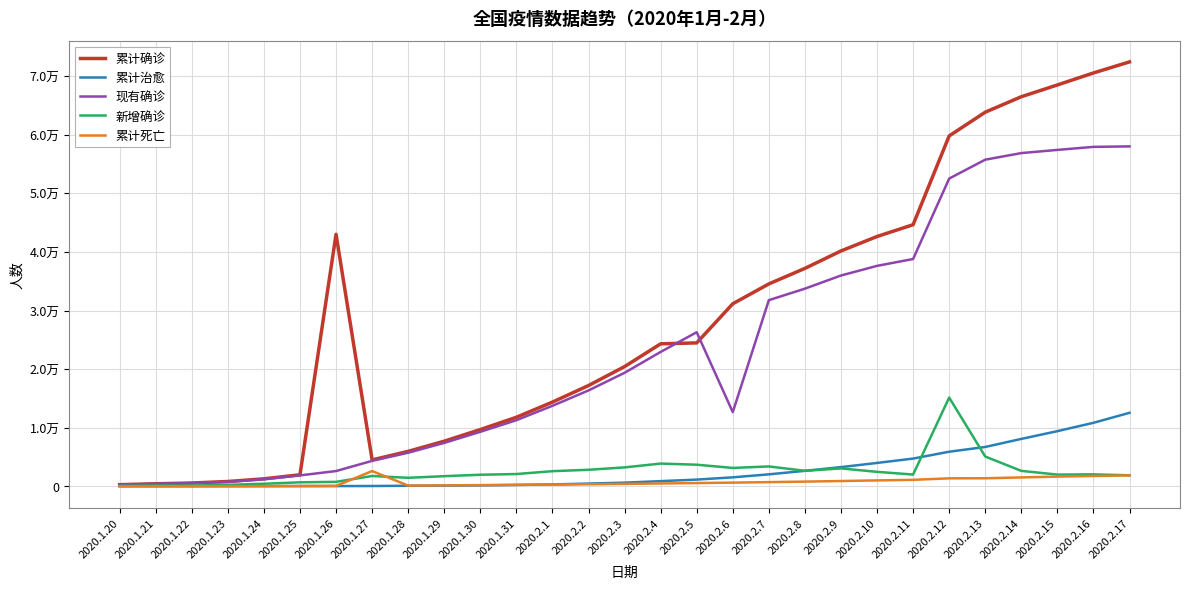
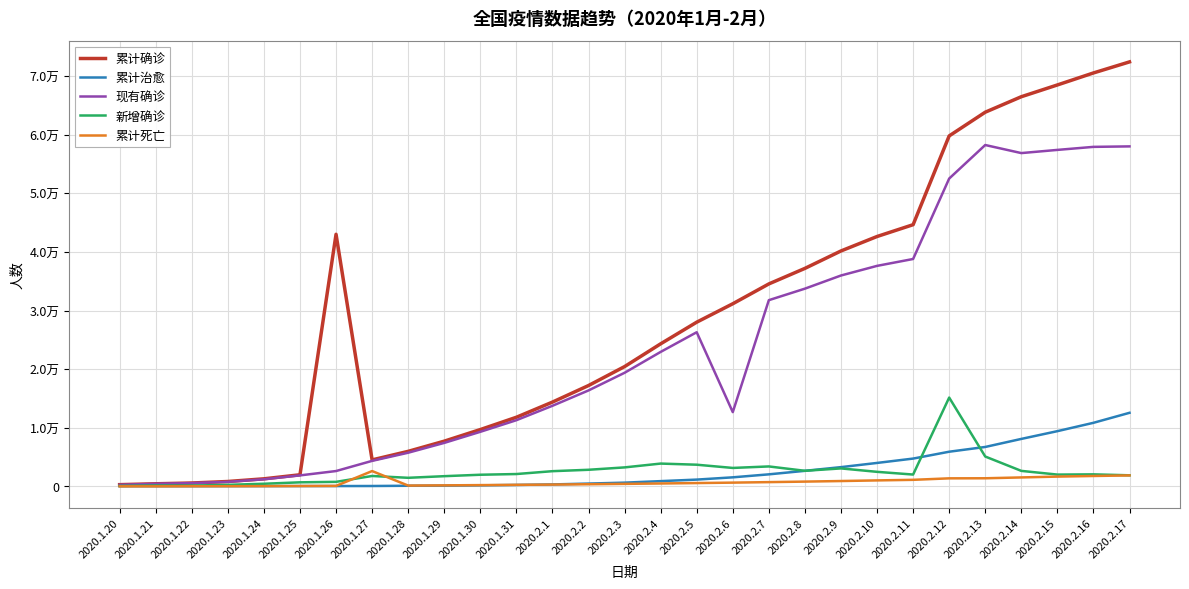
  {
    "累计确诊": {
      "2020.1.26": "4.3万",
      "2020.1.31": "1.2万",
      "2020.2.1": "1.4万",
      "2020.2.2": "1.7万",
      "2020.2.3": "2.0万",
      "2020.2.4": "2.4万",
-     "2020.2.5": "2.4万",
+     "2020.2.5": "2.8万",
      "2020.2.6": "3.1万",
      "2020.2.7": "3.5万",
      "2020.2.8": "3.7万",
      "2020.2.9": "4.0万",
      "2020.2.10": "4.3万",
      "2020.2.11": "4.5万",
      "2020.2.12": "6.0万",
      "2020.2.13": "6.4万",
      "2020.2.14": "6.6万",
      "2020.2.15": "6.9万",
      "2020.2.16": "7.1万",
      "2020.2.17": "7.2万"
    },
    "累计治愈": {
      "2020.1.27": "0.0万",
      "2020.2.5": "0.1万",
      "2020.2.6": "0.2万",
      "2020.2.7": "0.2万",
      "2020.2.10": "0.4万",
      "2020.2.11": "0.5万",
      "2020.2.12": "0.6万",
      "2020.2.13": "0.7万",
      "2020.2.14": "0.8万",
      "2020.2.15": "0.9万",
      "2020.2.16": "1.1万",
      "2020.2.17": "1.3万"
    },
    "现有确诊": {
      "2020.1.26": "0.3万",
      "2020.1.31": "1.1万",
      "2020.2.1": "1.4万",
      "2020.2.2": "1.6万",
      "2020.2.3": "1.9万",
      "2020.2.4": "2.3万",
      "2020.2.5": "2.6万",
      "2020.2.6": "1.3万",
      "2020.2.7": "3.2万",
      "2020.2.8": "3.4万",
      "2020.2.9": "3.6万",
      "2020.2.10": "3.8万",
      "2020.2.11": "3.9万",
      "2020.2.12": "5.3万",
-     "2020.2.13": "5.6万",
+     "2020.2.13": "5.8万",
      "2020.2.14": "5.7万",
      "2020.2.15": "5.7万",
      "2020.2.16": "5.8万",
      "2020.2.17": "5.8万"
    },
    "新增确诊": {
      "2020.1.25": "0.1万",
      "2020.1.26": "0.1万",
      "2020.1.27": "0.2万",
      "2020.1.28": "0.1万",
      "2020.1.29": "0.2万",
      "2020.1.30": "0.2万",
      "2020.1.31": "0.2万",
      "2020.2.1": "0.3万",
      "2020.2.2": "0.3万",
      "2020.2.3": "0.3万",
      "2020.2.4": "0.4万",
      "2020.2.5": "0.4万",
      "2020.2.6": "0.3万",
      "2020.2.7": "0.3万",
      "2020.2.10": "0.2万",
      "2020.2.11": "0.2万",
      "2020.2.12": "1.5万",
      "2020.2.13": "0.5万",
      "2020.2.14": "0.3万"
    },
    "累计死亡": {
      "2020.1.27": "0.3万",
      "2020.2.5": "0.1万",
      "2020.2.6": "0.1万",
      "2020.2.7": "0.1万",
      "2020.2.8": "0.1万",
      "2020.2.9": "0.1万",
      "2020.2.10": "0.1万",
      "2020.2.11": "0.1万",
      "2020.2.12": "0.1万",
      "2020.2.13": "0.1万",
      "2020.2.14": "0.2万"
    }
  }
